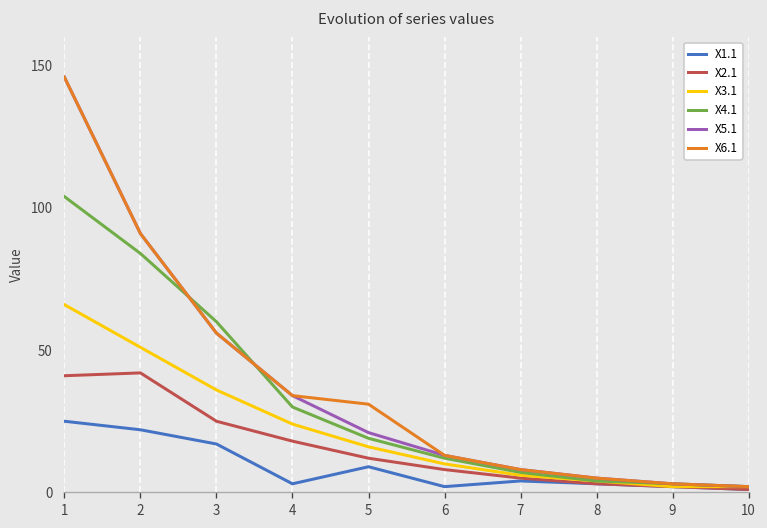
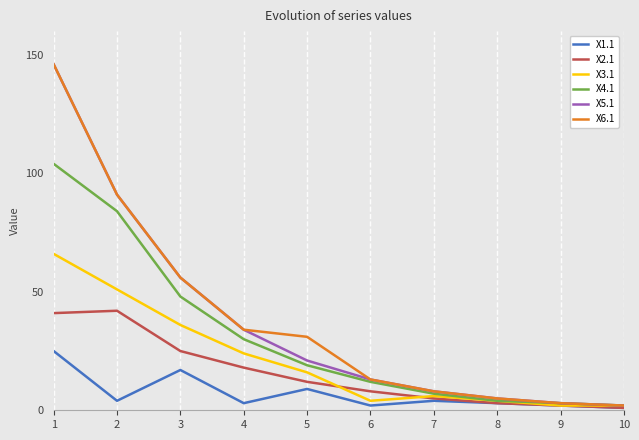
  {
    "X1.1": {
      "1": 25,
-     "2": 22,
+     "2": 4,
      "3": 17,
      "4": 3,
      "5": 9,
      "6": 2
    },
    "X2.1": {
      "1": 41,
      "2": 42,
      "3": 25,
      "4": 18,
      "5": 12,
      "6": 8
    },
    "X3.1": {
      "1": 66,
      "2": 51,
      "3": 36,
      "4": 24,
      "5": 16,
-     "6": 10
+     "6": 4
    },
    "X4.1": {
      "1": 104,
      "2": 84,
-     "3": 60,
+     "3": 48,
      "4": 30,
      "5": 19
    },
    "X5.1": {
      "5": 21
    },
    "X6.1": {
      "5": 31
    }
  }
